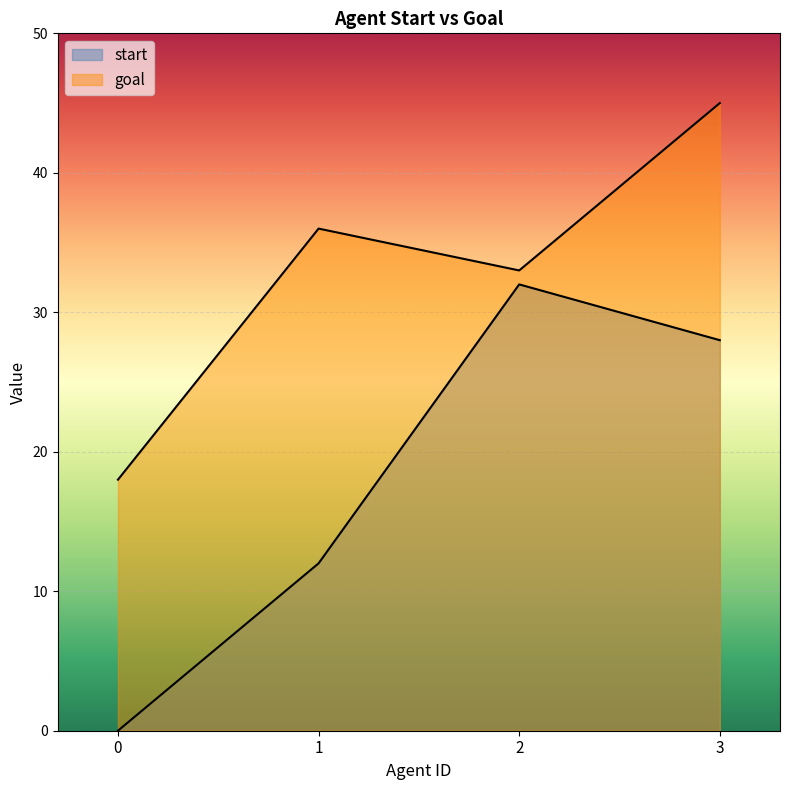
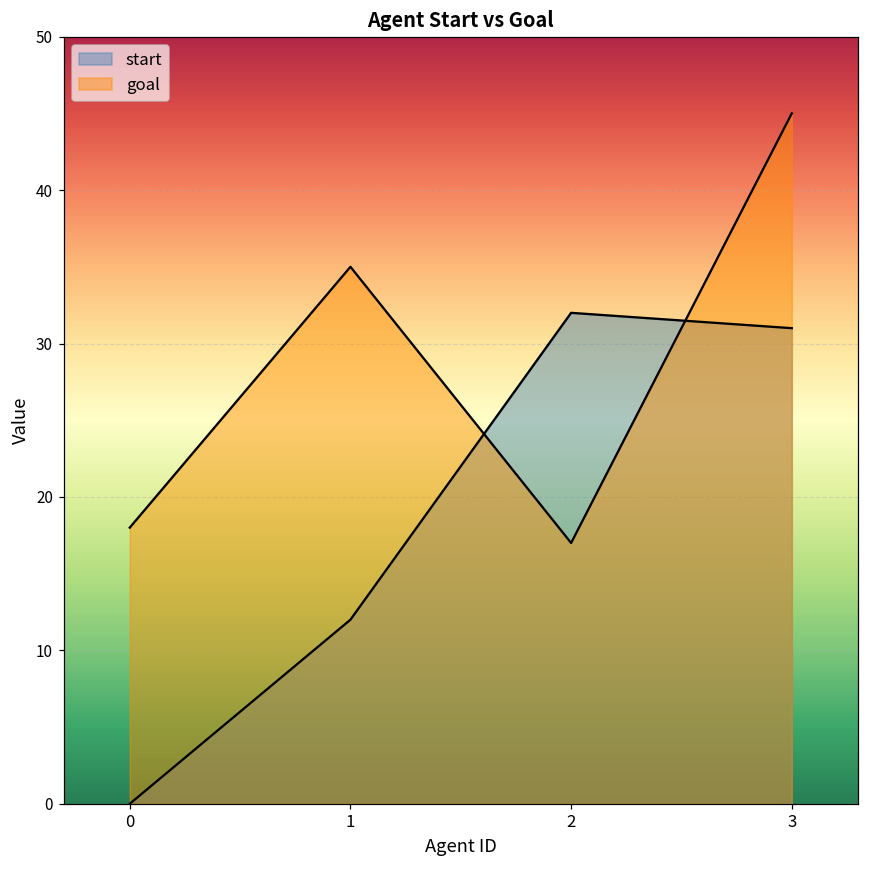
  {
    "start": {
      "0": 0,
      "1": 12,
      "2": 32,
-     "3": 28
+     "3": 31
    },
    "goal": {
      "0": 18,
-     "1": 36,
-     "2": 33,
+     "1": 35,
+     "2": 17,
      "3": 45
    }
  }
